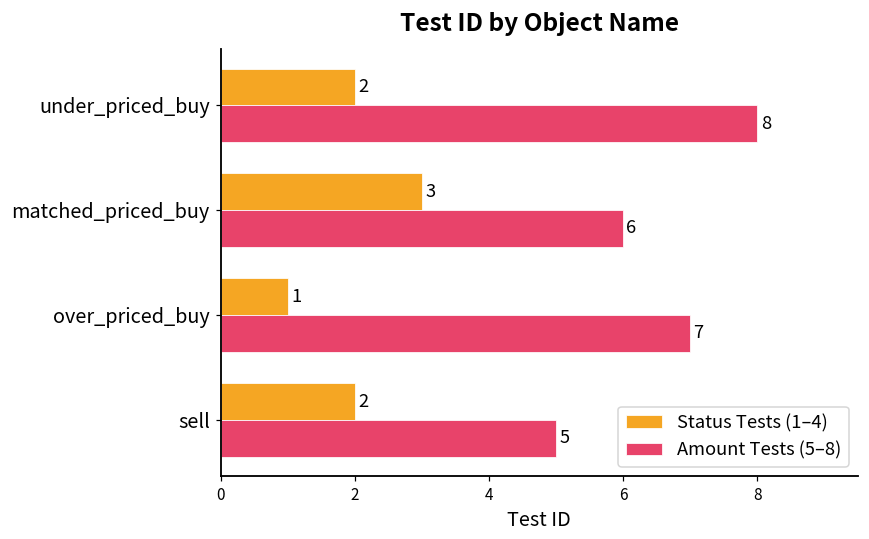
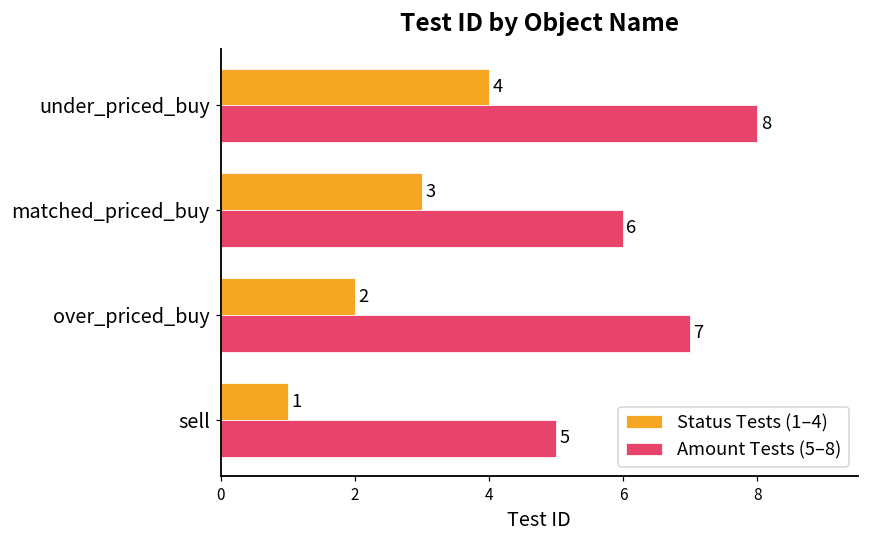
  {
    "Status Tests (1–4)": {
-     "under_priced_buy": 2,
+     "under_priced_buy": 4,
      "matched_priced_buy": 3,
-     "over_priced_buy": 1,
-     "sell": 2
+     "over_priced_buy": 2,
+     "sell": 1
    },
    "Amount Tests (5–8)": {
      "under_priced_buy": 8,
      "matched_priced_buy": 6,
      "over_priced_buy": 7,
      "sell": 5
    }
  }
